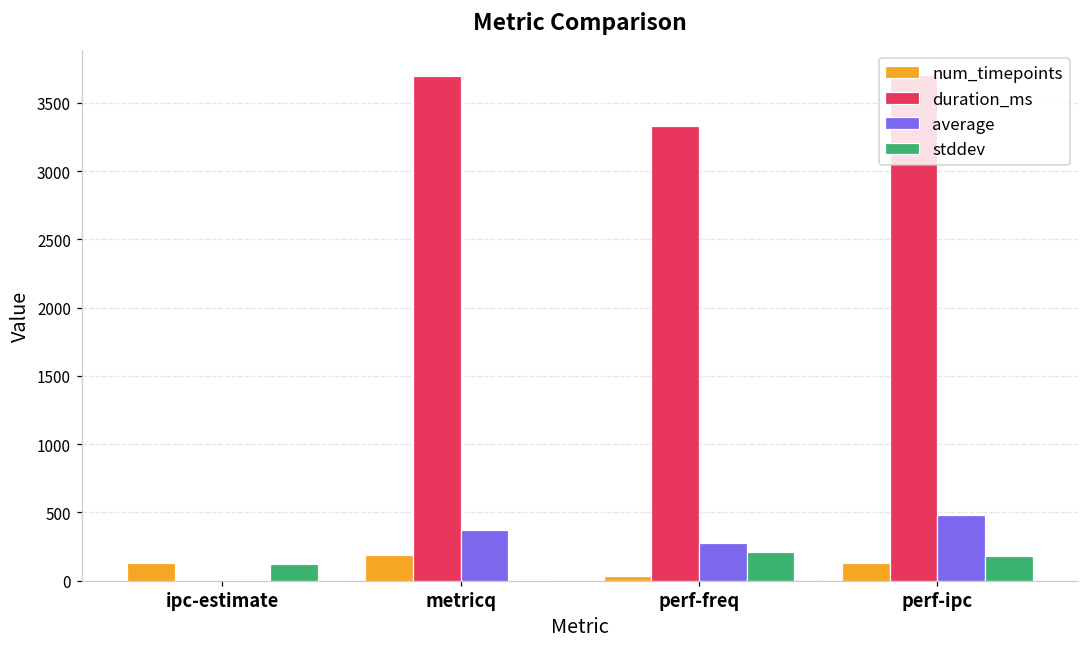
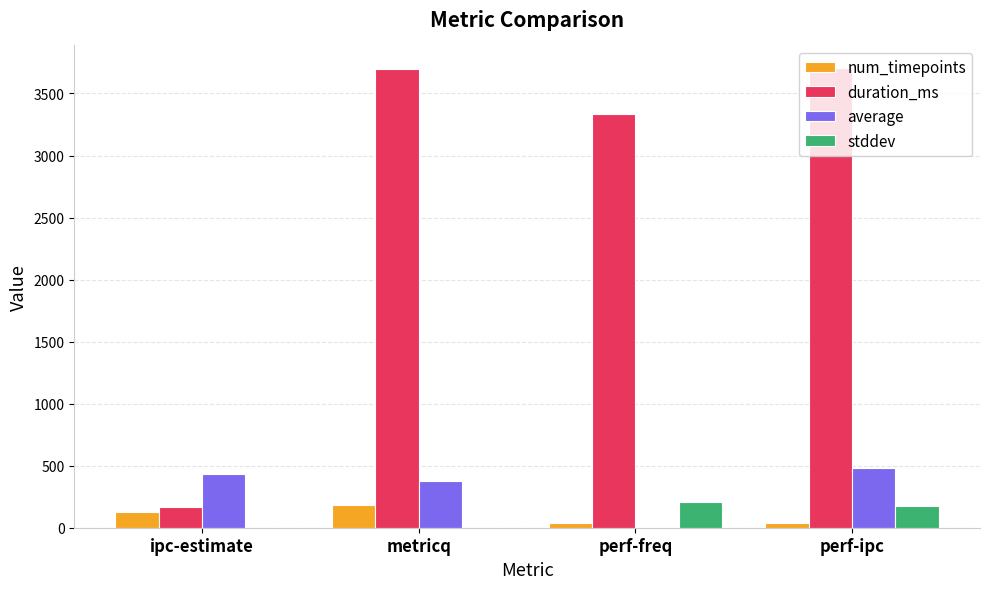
  {
    "num_timepoints": {
      "ipc-estimate": 130,
      "metricq": 190,
      "perf-freq": 40,
-     "perf-ipc": 130
+     "perf-ipc": 40
    },
    "duration_ms": {
-     "ipc-estimate": 0,
+     "ipc-estimate": 170,
      "metricq": 3700,
      "perf-freq": 3330
    },
    "average": {
-     "ipc-estimate": 0,
+     "ipc-estimate": 430,
      "metricq": 370,
-     "perf-freq": 280,
+     "perf-freq": 0,
      "perf-ipc": 480
    },
    "stddev": {
-     "ipc-estimate": 120,
+     "ipc-estimate": 0,
      "perf-freq": 210,
      "perf-ipc": 180
    }
  }
